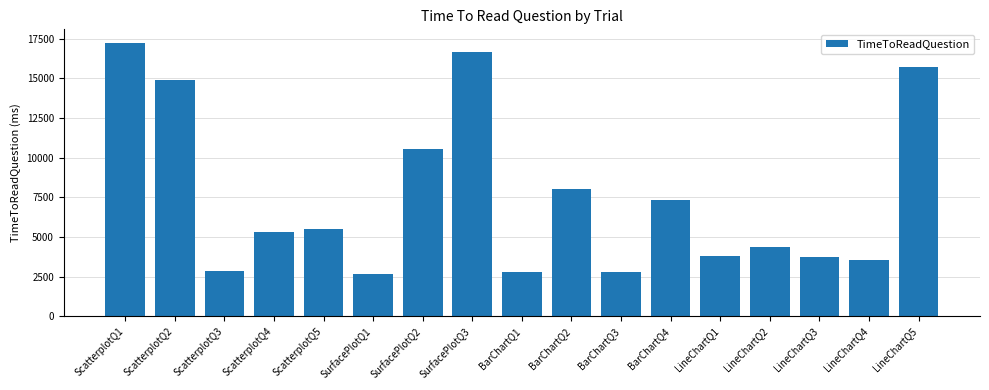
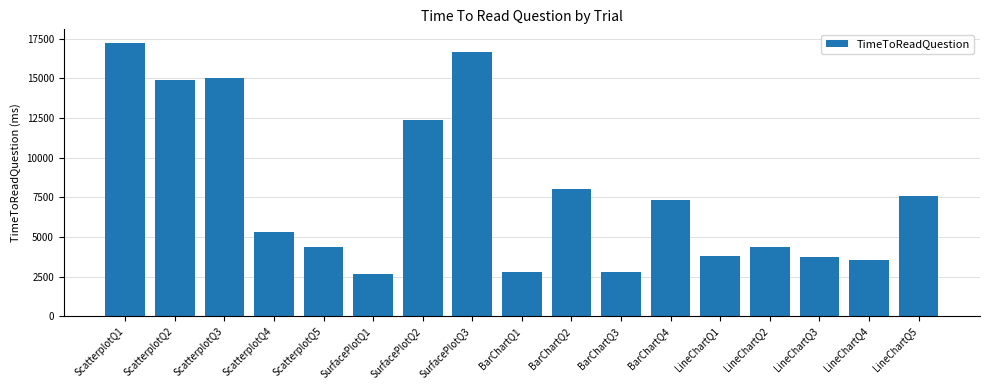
  {
    "ScatterplotQ1": 17200,
    "ScatterplotQ2": 14900,
-   "ScatterplotQ3": 2900,
+   "ScatterplotQ3": 15000,
    "ScatterplotQ4": 5300,
-   "ScatterplotQ5": 5500,
+   "ScatterplotQ5": 4400,
    "SurfacePlotQ1": 2700,
-   "SurfacePlotQ2": 10600,
+   "SurfacePlotQ2": 12400,
    "SurfacePlotQ3": 16700,
    "BarChartQ1": 2800,
    "BarChartQ2": 8100,
    "BarChartQ3": 2800,
    "BarChartQ4": 7300,
    "LineChartQ1": 3800,
    "LineChartQ2": 4400,
    "LineChartQ3": 3800,
    "LineChartQ4": 3600,
-   "LineChartQ5": 15700
+   "LineChartQ5": 7600
  }
